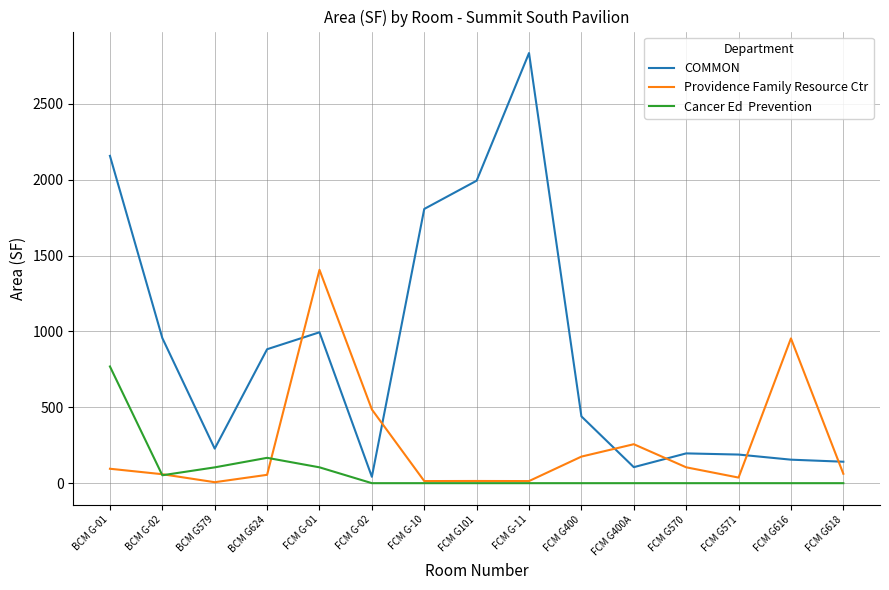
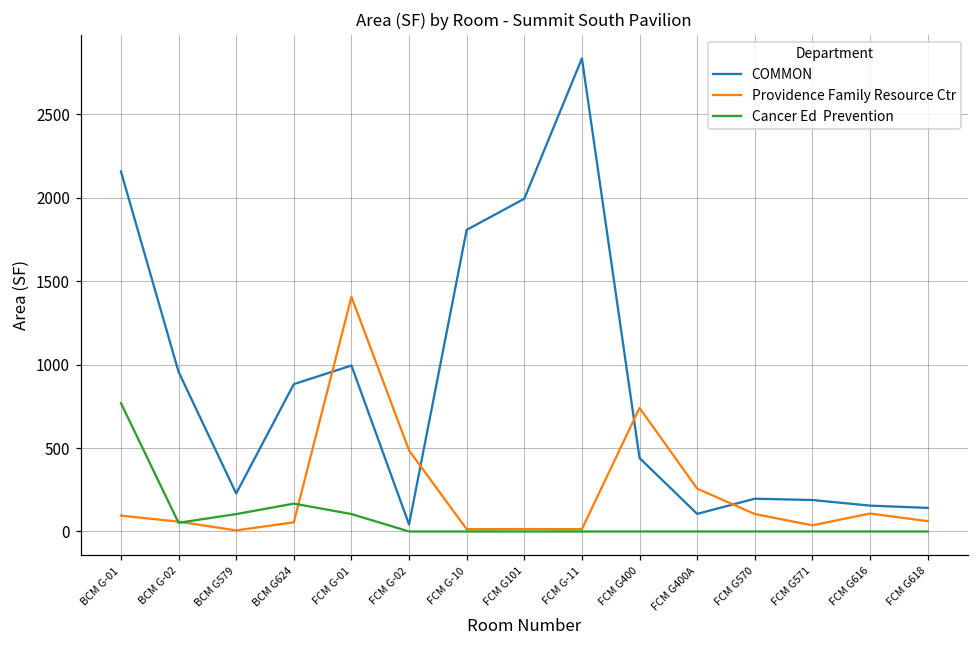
  {
    "COMMON": {
      "BCM G-01": 2160,
      "BCM G-02": 960,
      "BCM G579": 230,
      "BCM G624": 880,
      "FCM G-01": 990,
      "FCM G-02": 40,
      "FCM G-10": 1810,
      "FCM G101": 1990,
      "FCM G-11": 2830,
      "FCM G400": 440,
      "FCM G400A": 110,
      "FCM G570": 200,
      "FCM G571": 190,
      "FCM G616": 150,
      "FCM G618": 140
    },
    "Providence Family Resource Ctr": {
      "BCM G-01": 100,
      "BCM G579": 10,
      "BCM G624": 60,
      "FCM G-01": 1410,
      "FCM G-02": 490,
-     "FCM G400": 180,
+     "FCM G400": 740,
      "FCM G400A": 260,
      "FCM G570": 100,
      "FCM G571": 40,
-     "FCM G616": 950,
+     "FCM G616": 110,
      "FCM G618": 60
    },
    "Cancer Ed Prevention": {
      "BCM G-01": 770,
      "BCM G579": 100,
      "BCM G624": 170,
      "FCM G-01": 100,
      "FCM G-02": 0,
      "FCM G400": 0,
      "FCM G400A": 0,
      "FCM G570": 0,
      "FCM G571": 0,
      "FCM G616": 0,
      "FCM G618": 0
    }
  }
